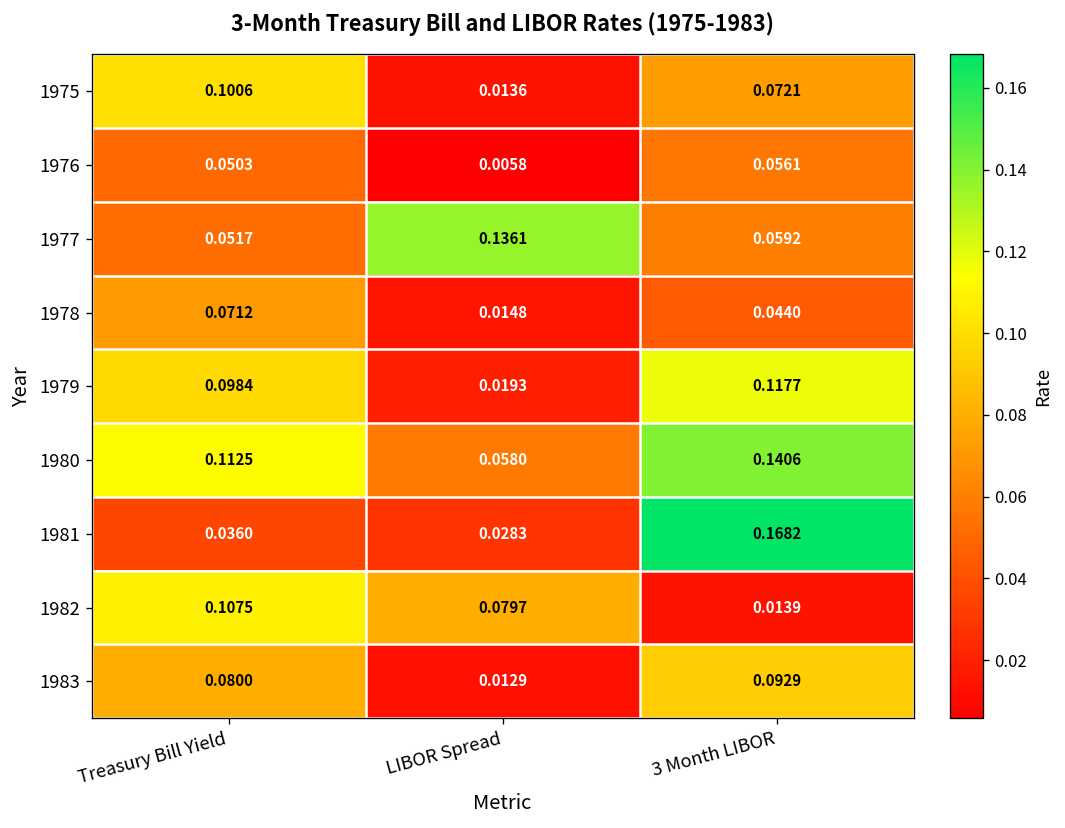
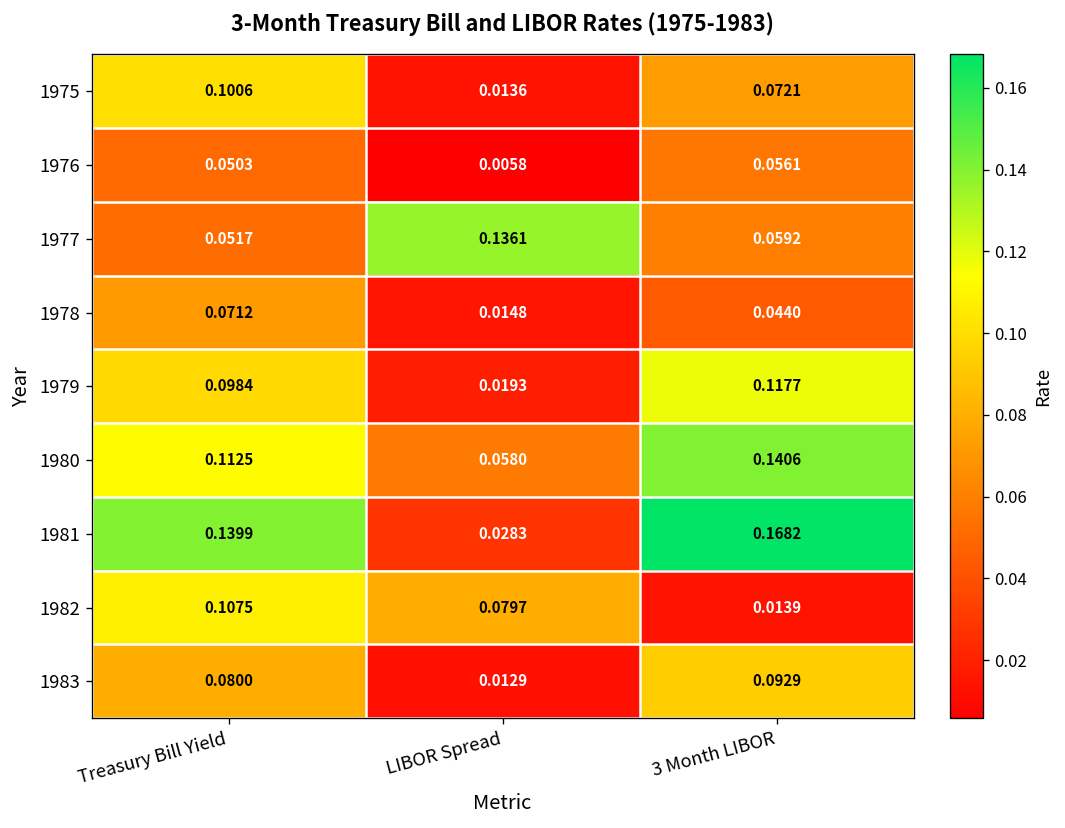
  {
    "1975": {
      "Treasury Bill Yield": 0.1006,
      "LIBOR Spread": 0.0136,
      "3 Month LIBOR": 0.0721
    },
    "1976": {
      "Treasury Bill Yield": 0.0503,
      "LIBOR Spread": 0.0058,
      "3 Month LIBOR": 0.0561
    },
    "1977": {
      "Treasury Bill Yield": 0.0517,
      "LIBOR Spread": 0.1361,
      "3 Month LIBOR": 0.0592
    },
    "1978": {
      "Treasury Bill Yield": 0.0712,
      "LIBOR Spread": 0.0148,
      "3 Month LIBOR": 0.0440
    },
    "1979": {
      "Treasury Bill Yield": 0.0984,
      "LIBOR Spread": 0.0193,
      "3 Month LIBOR": 0.1177
    },
    "1980": {
      "Treasury Bill Yield": 0.1125,
      "LIBOR Spread": 0.0580,
      "3 Month LIBOR": 0.1406
    },
    "1981": {
-     "Treasury Bill Yield": 0.0360,
+     "Treasury Bill Yield": 0.1399,
      "LIBOR Spread": 0.0283,
      "3 Month LIBOR": 0.1682
    },
    "1982": {
      "Treasury Bill Yield": 0.1075,
      "LIBOR Spread": 0.0797,
      "3 Month LIBOR": 0.0139
    },
    "1983": {
      "Treasury Bill Yield": 0.0800,
      "LIBOR Spread": 0.0129,
      "3 Month LIBOR": 0.0929
    }
  }
